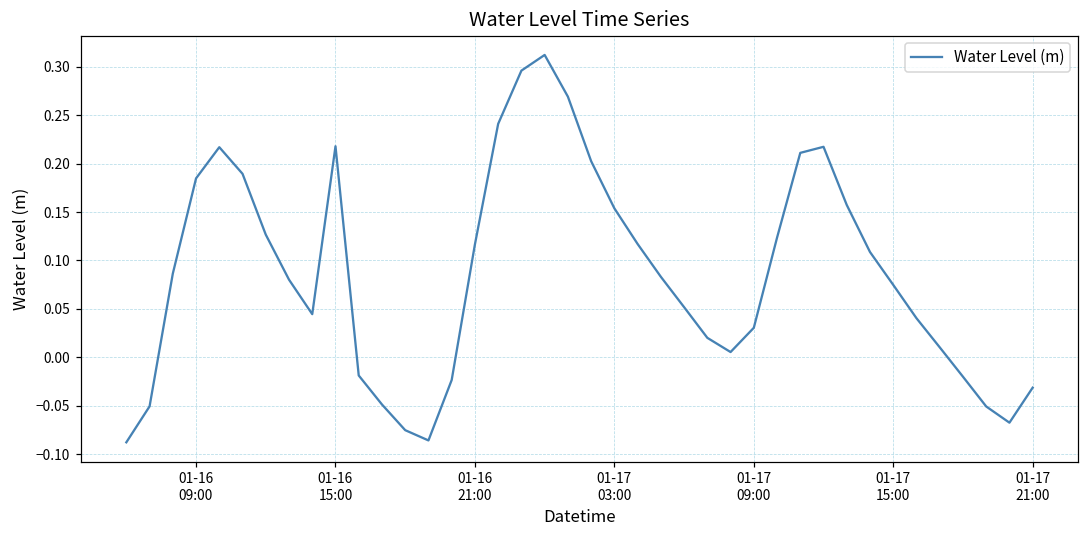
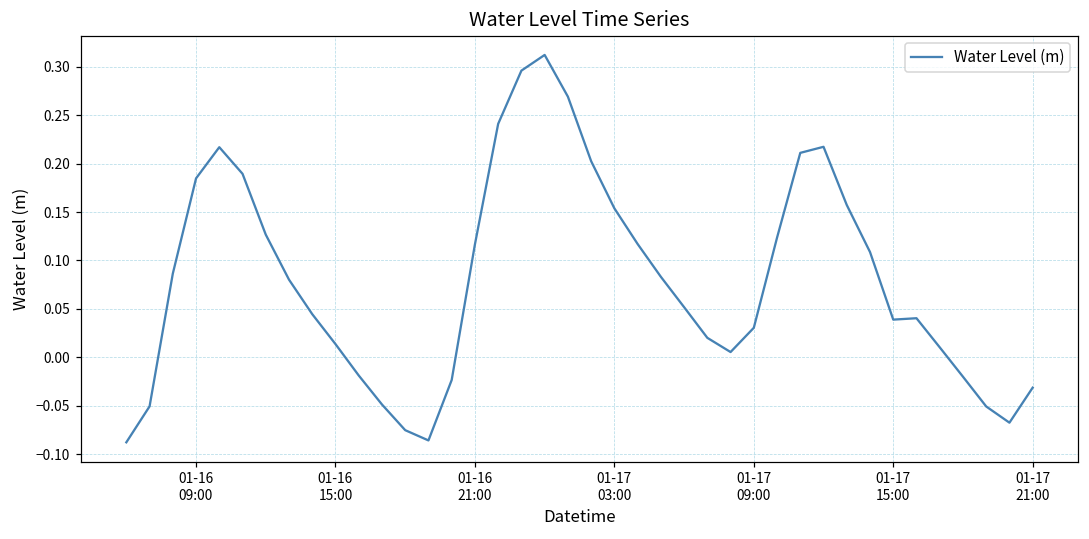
  {
    "01-16 09:00": 0.18,
-   "01-16 15:00": 0.22,
+   "01-16 15:00": 0.01,
    "01-16 21:00": 0.12,
    "01-17 03:00": 0.15,
    "01-17 09:00": 0.03,
-   "01-17 15:00": 0.07,
+   "01-17 15:00": 0.04,
    "01-17 21:00": -0.03
  }
